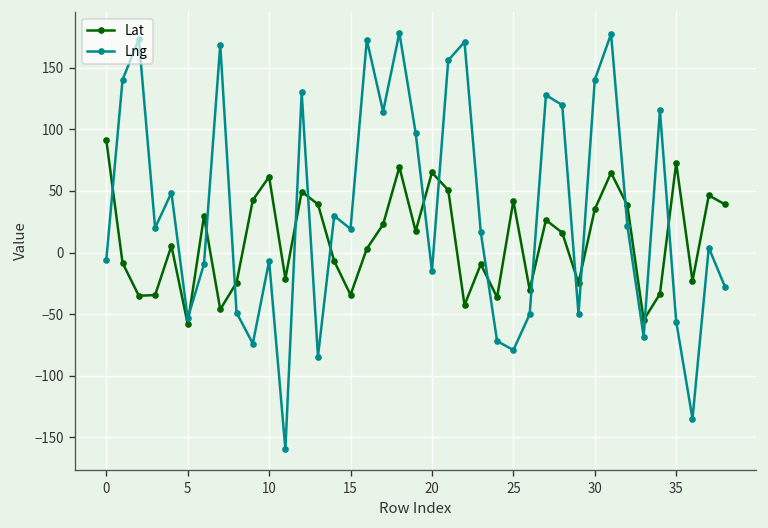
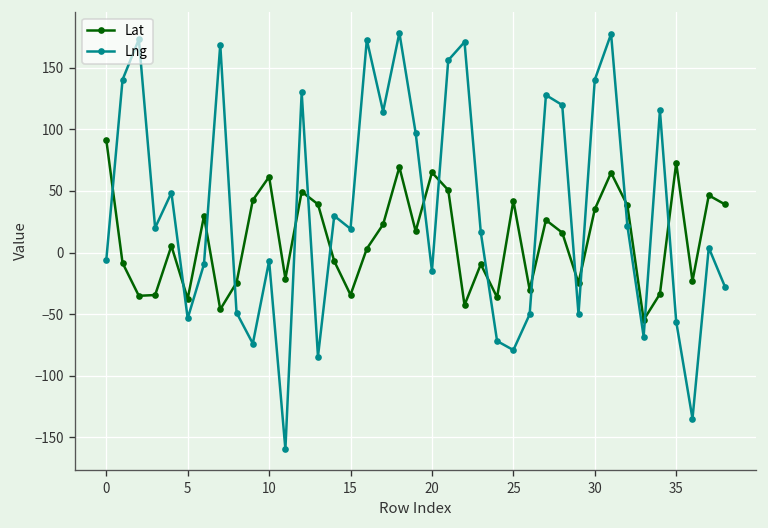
  {
    "Lat": {
      "0": 92,
-     "5": -58,
+     "5": -38,
      "10": 61,
      "15": -34,
      "20": 65,
      "25": 42,
      "30": 35,
      "35": 73
    },
    "Lng": {
      "0": -6,
      "5": -54,
      "10": -7,
      "15": 19,
      "20": -15,
      "25": -79,
      "30": 140,
      "35": -56
    }
  }
